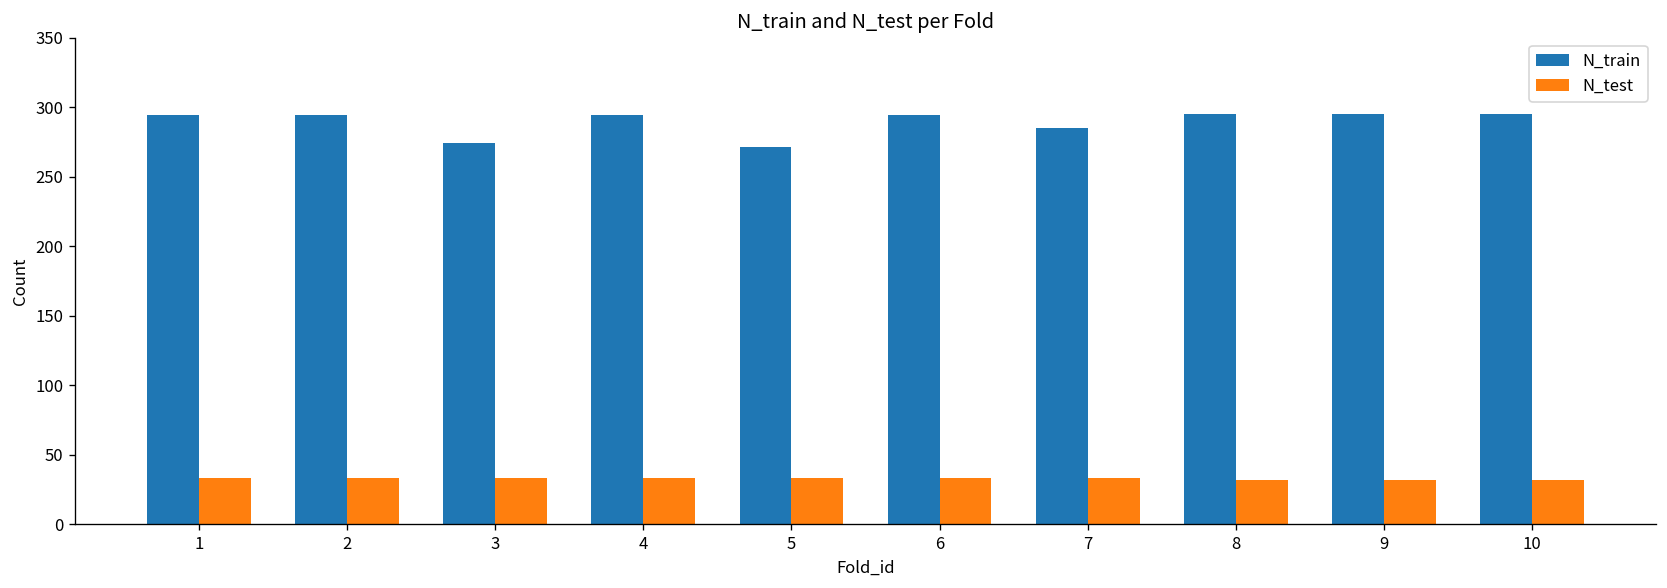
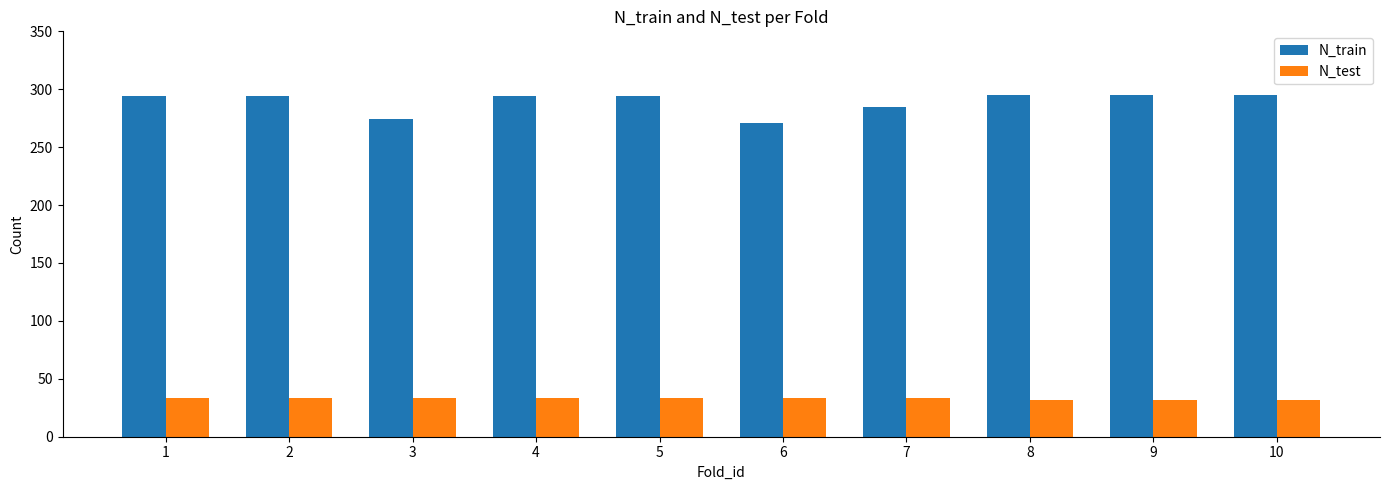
  {
    "N_train": {
      "1": 294,
      "2": 294,
      "3": 274,
      "4": 294,
-     "5": 271,
-     "6": 294,
+     "5": 294,
+     "6": 271,
      "7": 285,
      "8": 295,
      "9": 295,
      "10": 295
    },
    "N_test": {
      "1": 33,
      "2": 33,
      "3": 33,
      "4": 33,
      "5": 33,
      "6": 33,
      "7": 33,
      "8": 32,
      "9": 32,
      "10": 32
    }
  }
